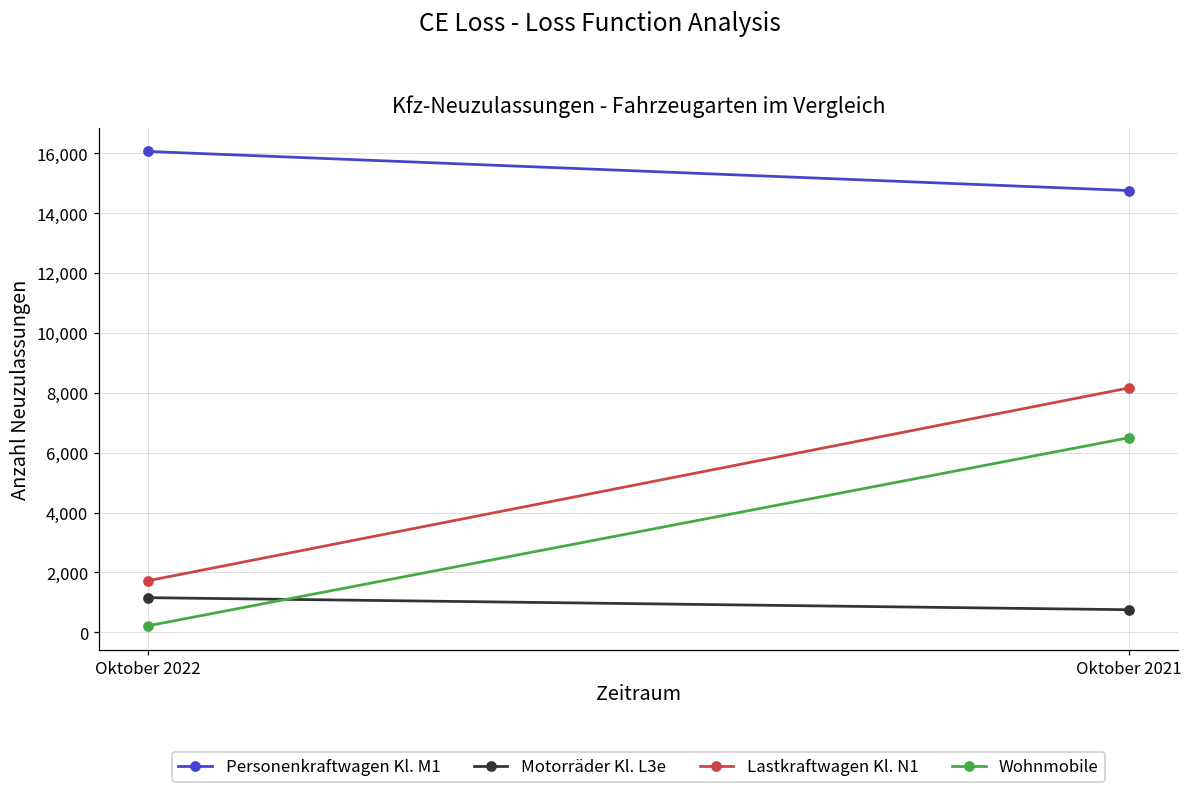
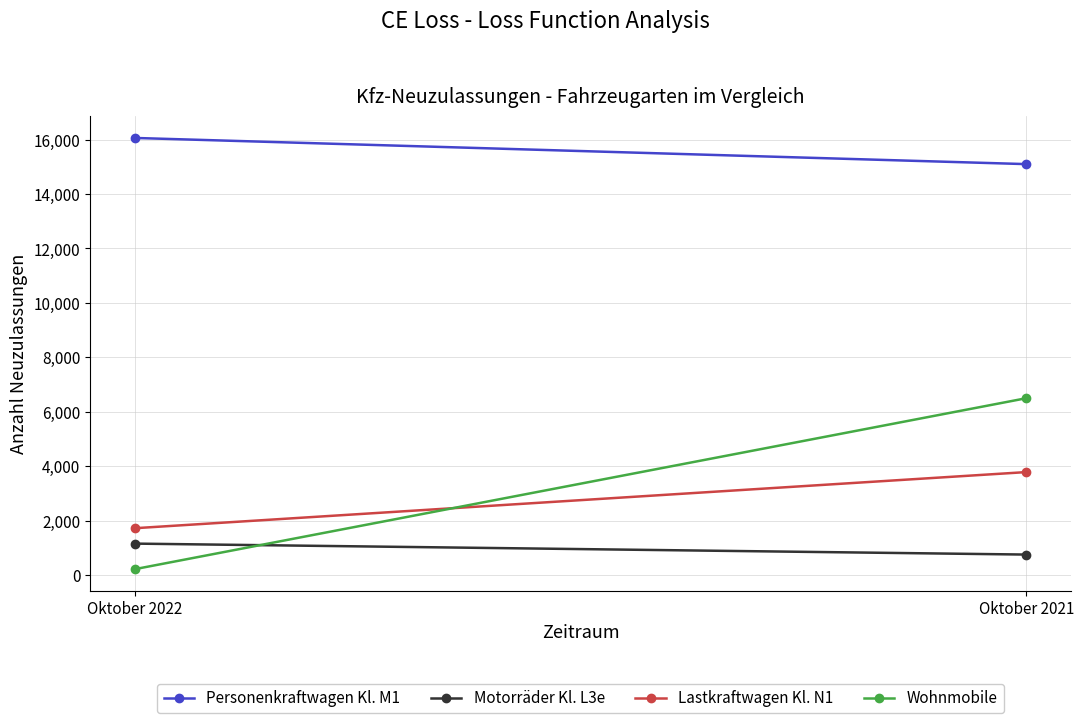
  {
    "Personenkraftwagen Kl. M1": {
      "Oktober 2022": "16,100",
-     "Oktober 2021": "14,800"
+     "Oktober 2021": "15,100"
    },
    "Motorräder Kl. L3e": {
      "Oktober 2022": "1,200",
      "Oktober 2021": "800"
    },
    "Lastkraftwagen Kl. N1": {
      "Oktober 2022": "1,700",
-     "Oktober 2021": "8,200"
+     "Oktober 2021": "3,800"
    },
    "Wohnmobile": {
      "Oktober 2022": "200",
      "Oktober 2021": "6,500"
    }
  }
